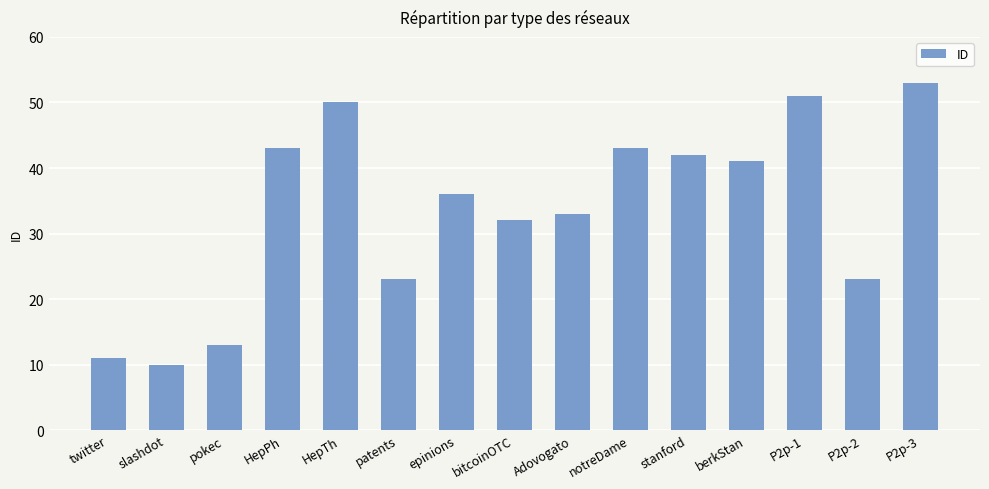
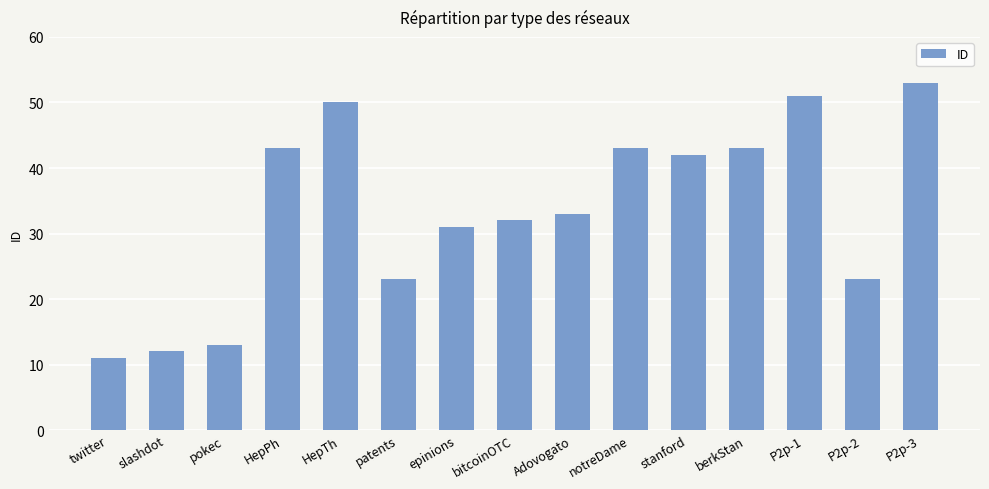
  {
    "twitter": 11,
-   "slashdot": 10,
+   "slashdot": 12,
    "pokec": 13,
    "HepPh": 43,
    "HepTh": 50,
    "patents": 23,
-   "epinions": 36,
+   "epinions": 31,
    "bitcoinOTC": 32,
    "Adovogato": 33,
    "notreDame": 43,
    "stanford": 42,
-   "berkStan": 41,
+   "berkStan": 43,
    "P2p-1": 51,
    "P2p-2": 23,
    "P2p-3": 53
  }
